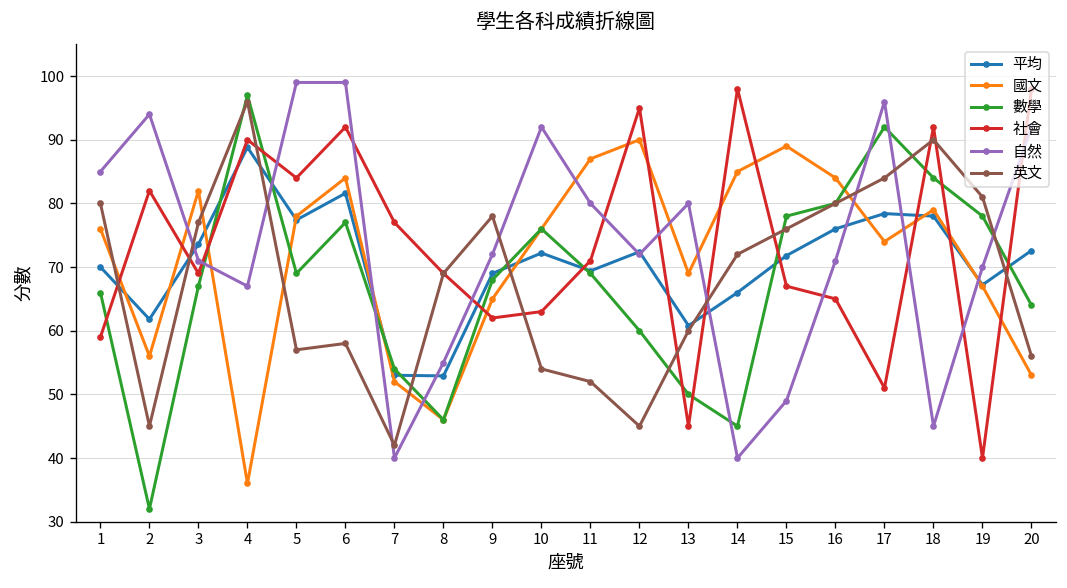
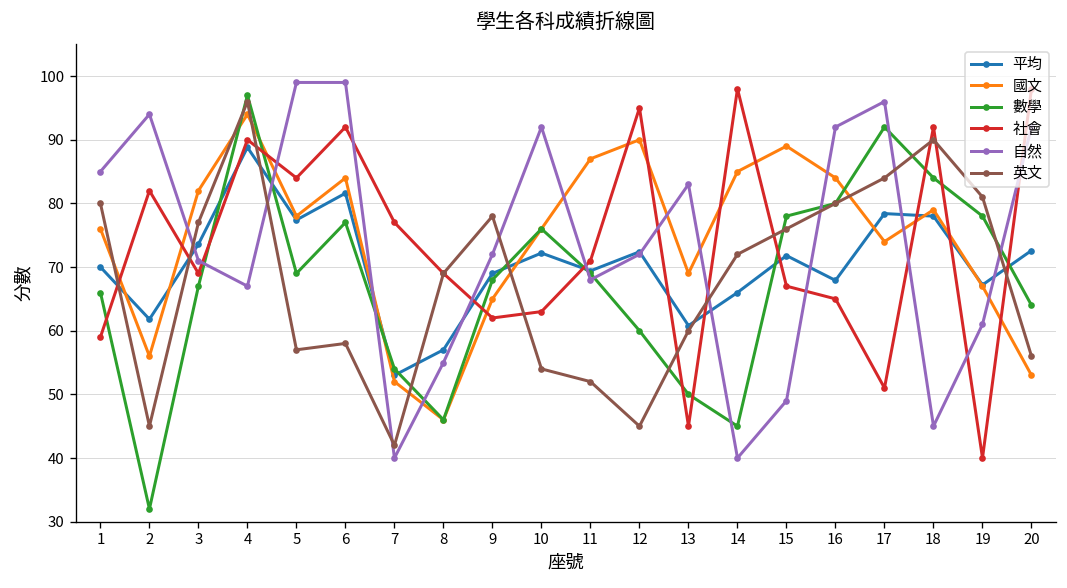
  {
    "平均": {
      "1": 70,
      "2": 62,
      "3": 74,
      "4": 89,
      "5": 77,
      "6": 82,
      "7": 53,
-     "8": 53,
+     "8": 57,
      "9": 69,
      "10": 72,
      "13": 61,
      "14": 66,
      "15": 72,
-     "16": 76,
+     "16": 68,
      "17": 78,
      "18": 78,
      "20": 73
    },
    "國文": {
      "1": 76,
      "2": 56,
      "3": 82,
-     "4": 36,
+     "4": 94,
      "5": 78,
      "6": 84,
      "7": 52,
      "9": 65,
      "11": 87,
      "12": 90,
      "13": 69,
      "14": 85,
      "15": 89,
      "16": 84,
      "17": 74,
      "18": 79,
      "20": 53
    },
    "數學": {
      "1": 66,
      "2": 32,
      "3": 67,
      "4": 97,
      "5": 69,
      "6": 77,
      "7": 54,
      "9": 68,
      "12": 60,
      "13": 50,
      "14": 45,
      "15": 78,
      "17": 92,
      "18": 84,
      "19": 78,
      "20": 64
    },
    "社會": {
      "1": 59,
      "2": 82,
      "3": 69,
      "4": 90,
      "5": 84,
      "6": 92,
      "7": 77,
      "9": 62,
      "10": 63,
      "11": 71,
      "12": 95,
      "13": 45,
      "14": 98,
      "15": 67,
      "16": 65,
      "17": 51,
      "18": 92,
      "19": 40
    },
    "自然": {
      "1": 85,
      "2": 94,
      "3": 71,
      "4": 67,
      "5": 99,
      "6": 99,
      "7": 40,
      "8": 55,
      "9": 72,
      "10": 92,
-     "11": 80,
-     "13": 80,
+     "11": 68,
+     "13": 83,
      "14": 40,
      "15": 49,
-     "16": 71,
+     "16": 92,
      "17": 96,
      "18": 45,
-     "19": 70
+     "19": 61
    },
    "英文": {
      "1": 80,
      "2": 45,
      "3": 77,
      "4": 96,
      "5": 57,
      "6": 58,
      "7": 42,
      "9": 78,
      "10": 54,
      "11": 52,
      "12": 45,
      "13": 60,
      "14": 72,
      "15": 76,
      "17": 84,
      "18": 90,
      "19": 81,
      "20": 56
    }
  }
